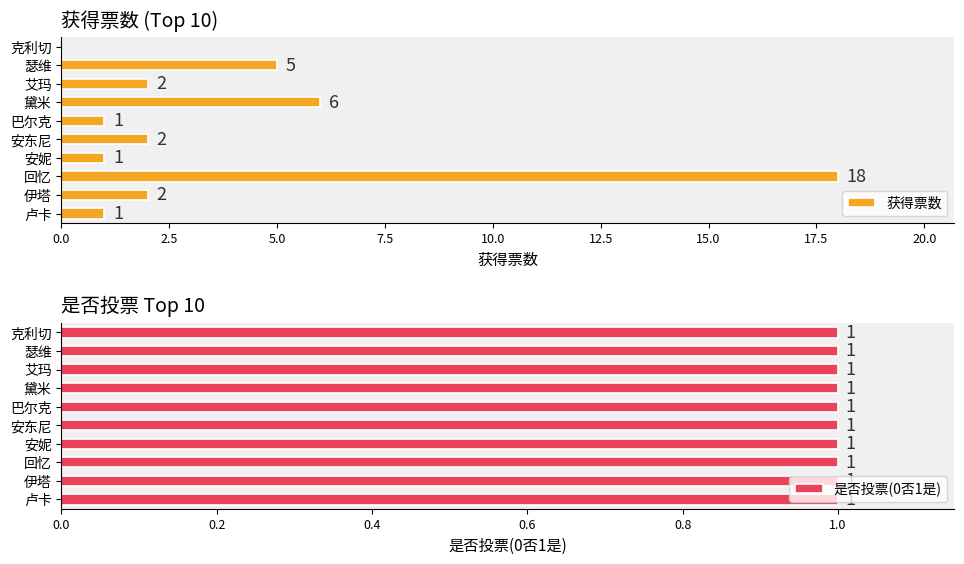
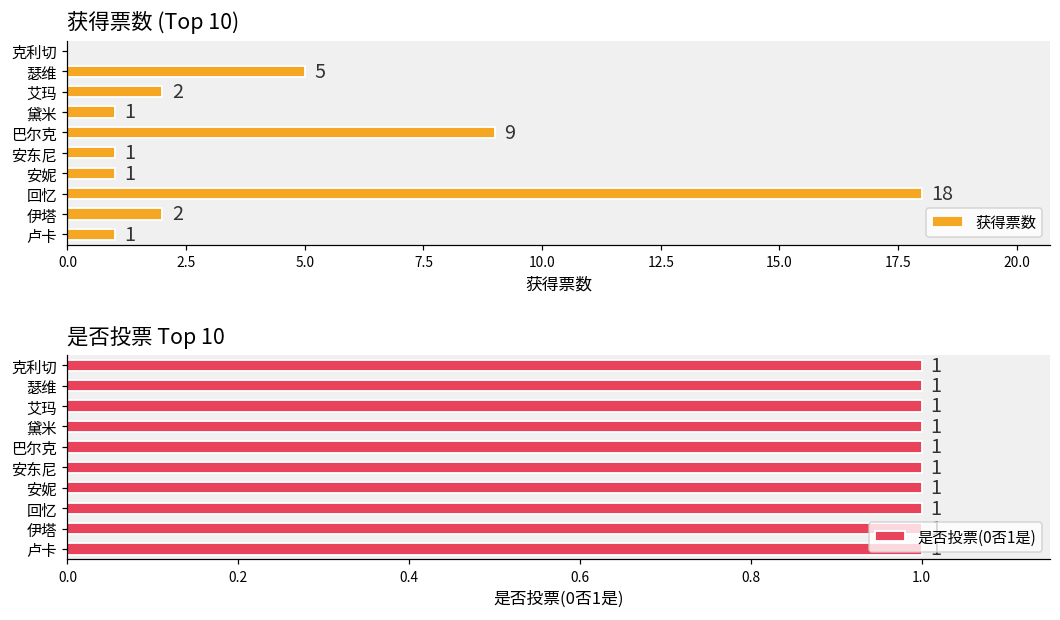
  {
    "获得票数 (Top 10)": {
      "瑟维": 5,
      "艾玛": 2,
-     "黛米": 6,
-     "巴尔克": 1,
-     "安东尼": 2,
+     "黛米": 1,
+     "巴尔克": 9,
+     "安东尼": 1,
      "安妮": 1,
      "回忆": 18,
      "伊塔": 2,
      "卢卡": 1
    },
    "是否投票 Top 10": {
      "克利切": 1,
      "瑟维": 1,
      "艾玛": 1,
      "黛米": 1,
      "巴尔克": 1,
      "安东尼": 1,
      "安妮": 1,
      "回忆": 1
    }
  }
